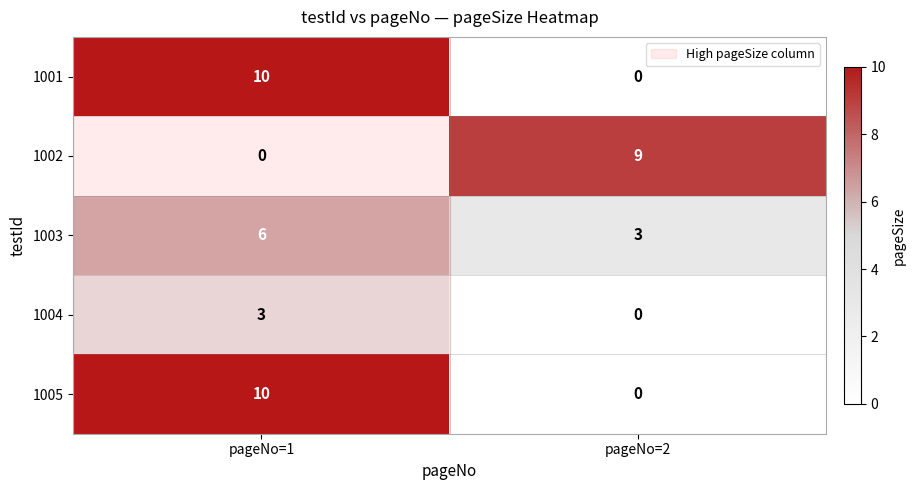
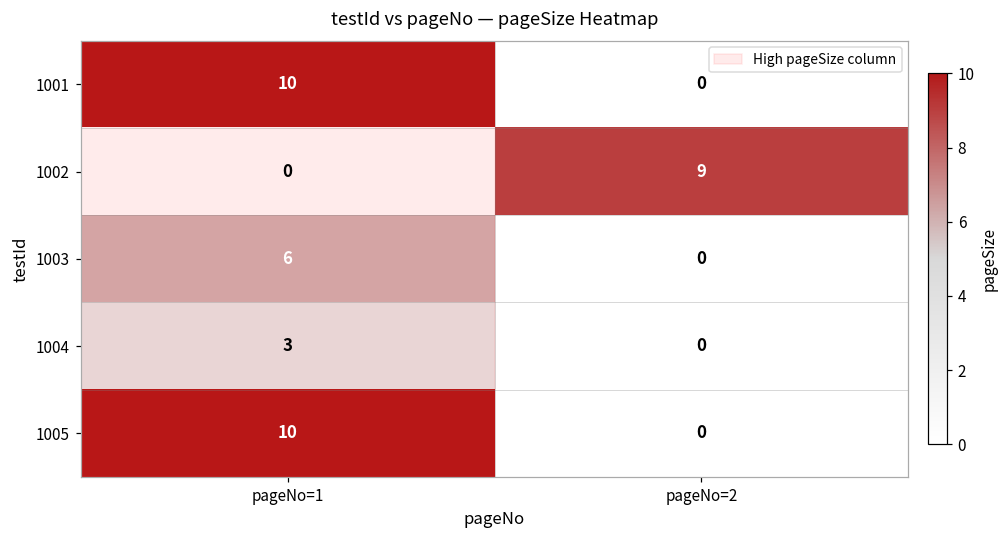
  {
    "1001": {
      "pageNo=1": 10,
      "pageNo=2": 0
    },
    "1002": {
      "pageNo=1": 0,
      "pageNo=2": 9
    },
    "1003": {
      "pageNo=1": 6,
-     "pageNo=2": 3
+     "pageNo=2": 0
    },
    "1004": {
      "pageNo=1": 3,
      "pageNo=2": 0
    },
    "1005": {
      "pageNo=1": 10,
      "pageNo=2": 0
    }
  }
